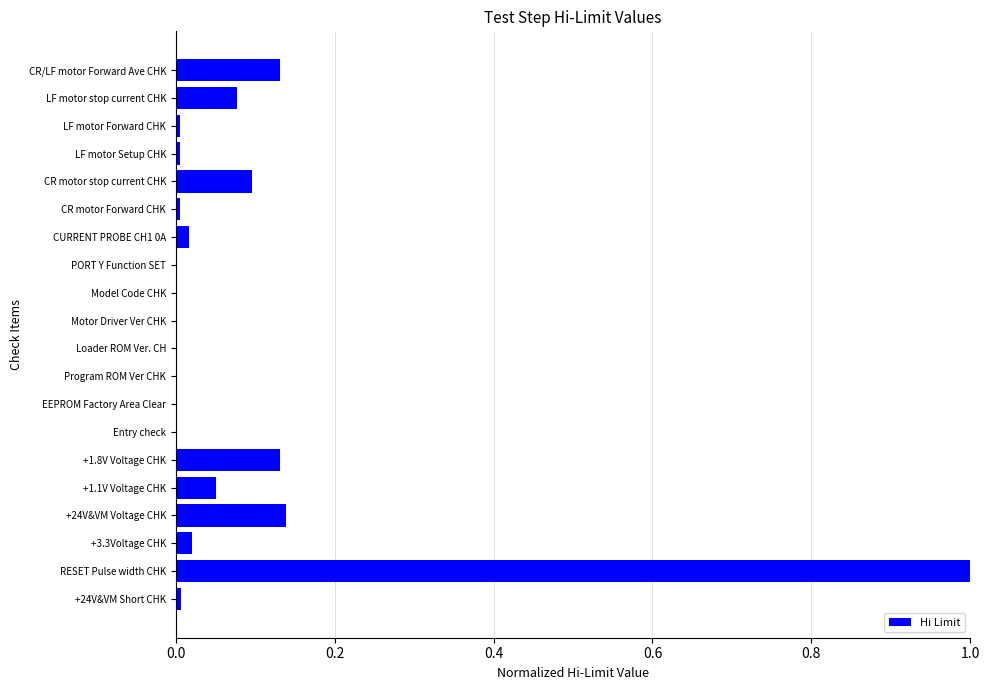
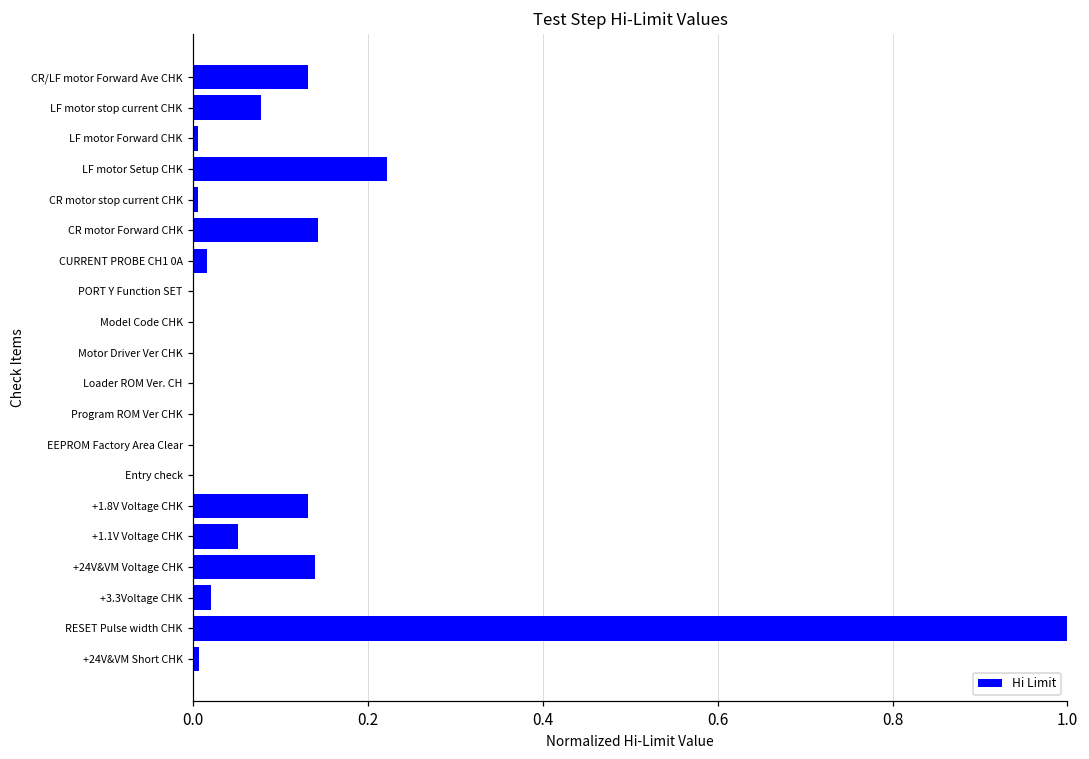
  {
    "CR/LF motor Forward Ave CHK": 0.13,
    "LF motor stop current CHK": 0.08,
    "LF motor Forward CHK": 0.01,
-   "LF motor Setup CHK": 0.01,
-   "CR motor stop current CHK": 0.10,
-   "CR motor Forward CHK": 0.01,
+   "LF motor Setup CHK": 0.22,
+   "CR motor stop current CHK": 0.01,
+   "CR motor Forward CHK": 0.14,
    "CURRENT PROBE CH1 0A": 0.02,
    "PORT Y Function SET": 0.00,
    "Model Code CHK": 0.00,
    "Motor Driver Ver CHK": 0.00,
    "Loader ROM Ver. CH": 0.00,
    "Program ROM Ver CHK": 0.00,
    "EEPROM Factory Area Clear": 0.00,
    "Entry check": 0.00,
    "+1.8V Voltage CHK": 0.13,
    "+1.1V Voltage CHK": 0.05,
    "+24V&VM Voltage CHK": 0.14,
    "+3.3Voltage CHK": 0.02,
    "RESET Pulse width CHK": 1.00,
    "+24V&VM Short CHK": 0.01
  }
